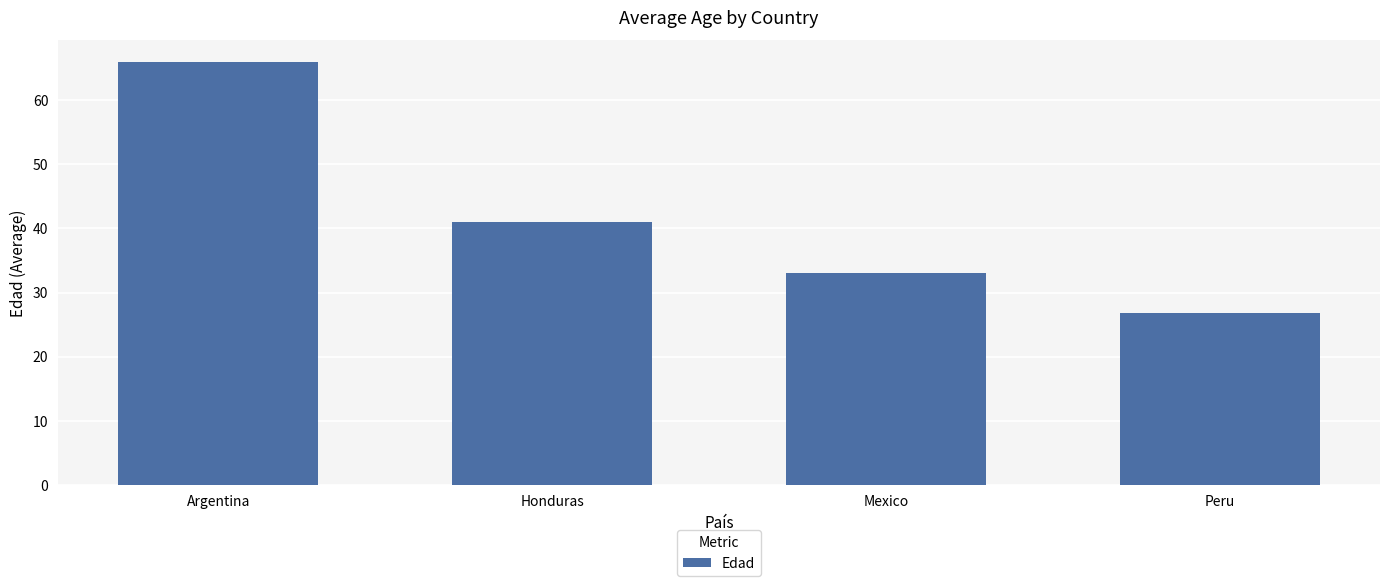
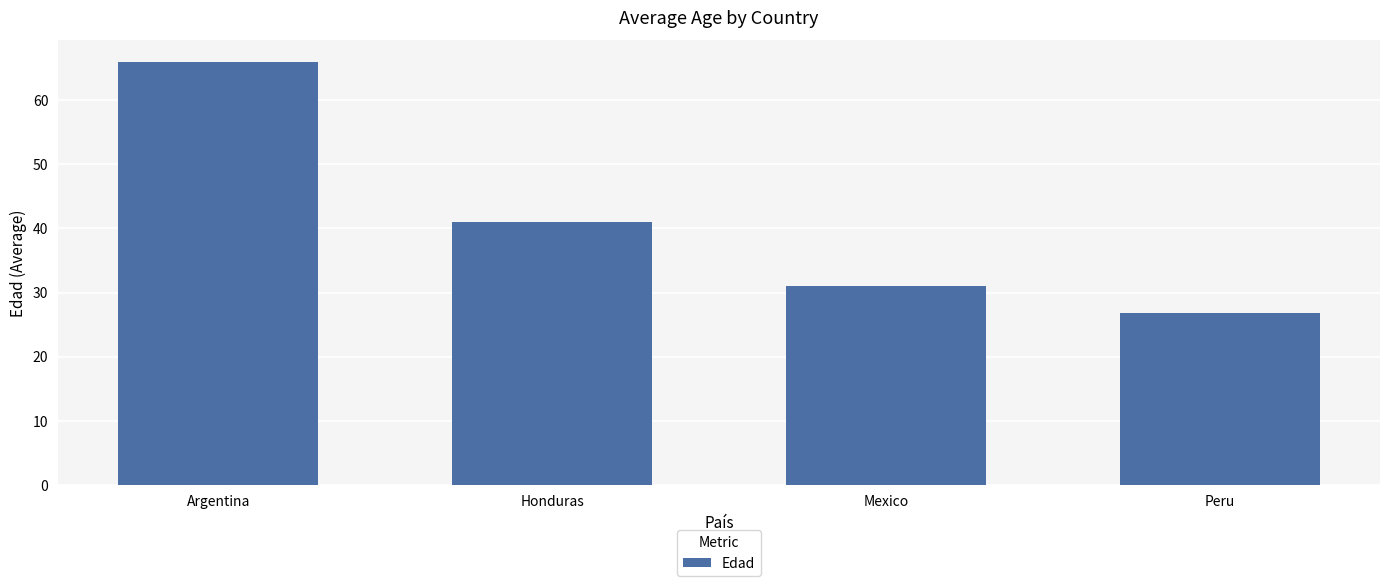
  {
    "Argentina": 66,
    "Honduras": 41,
-   "Mexico": 33,
+   "Mexico": 31,
    "Peru": 27
  }
